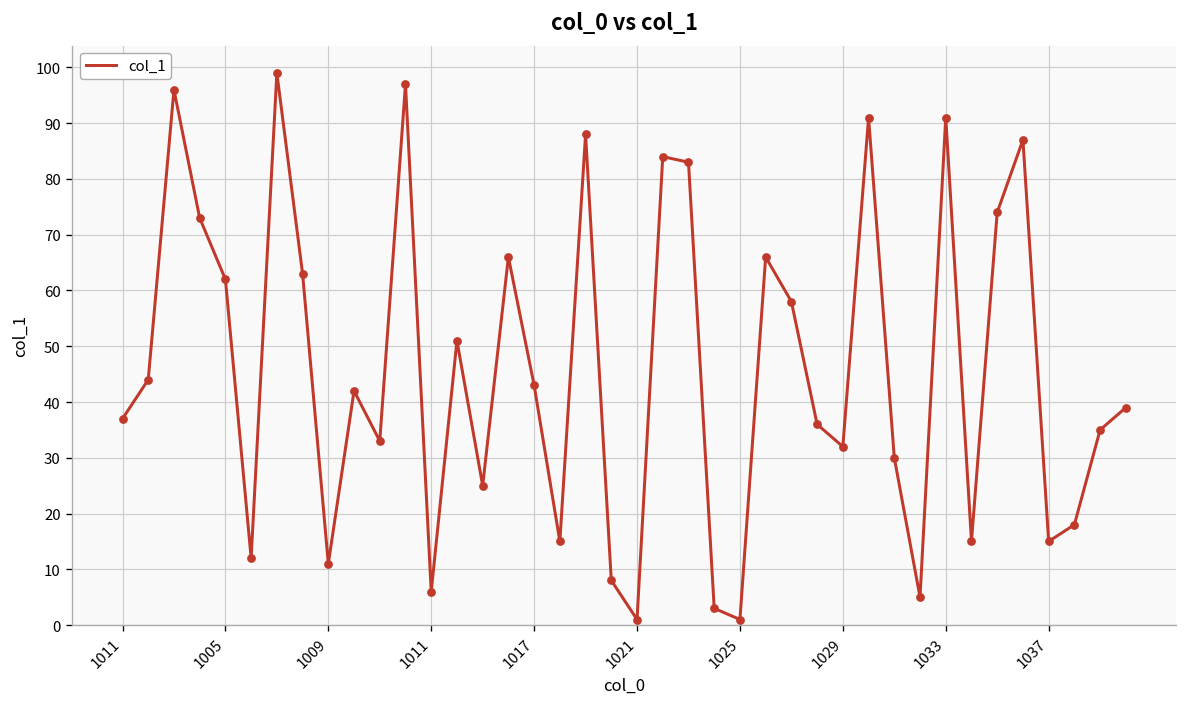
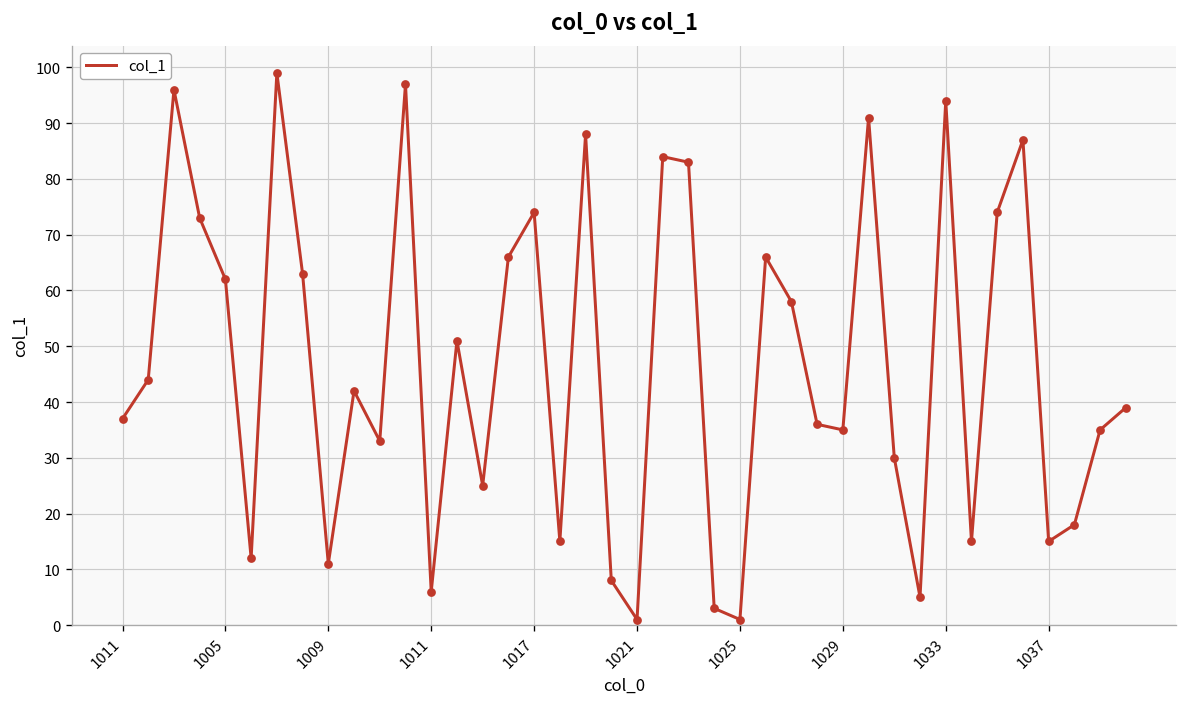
  {
    "1005": 62,
    "1009": 11,
-   "1017": 43,
+   "1017": 74,
    "1021": 1,
    "1025": 1,
-   "1029": 32,
-   "1033": 91,
+   "1029": 35,
+   "1033": 94,
    "1037": 15
  }
